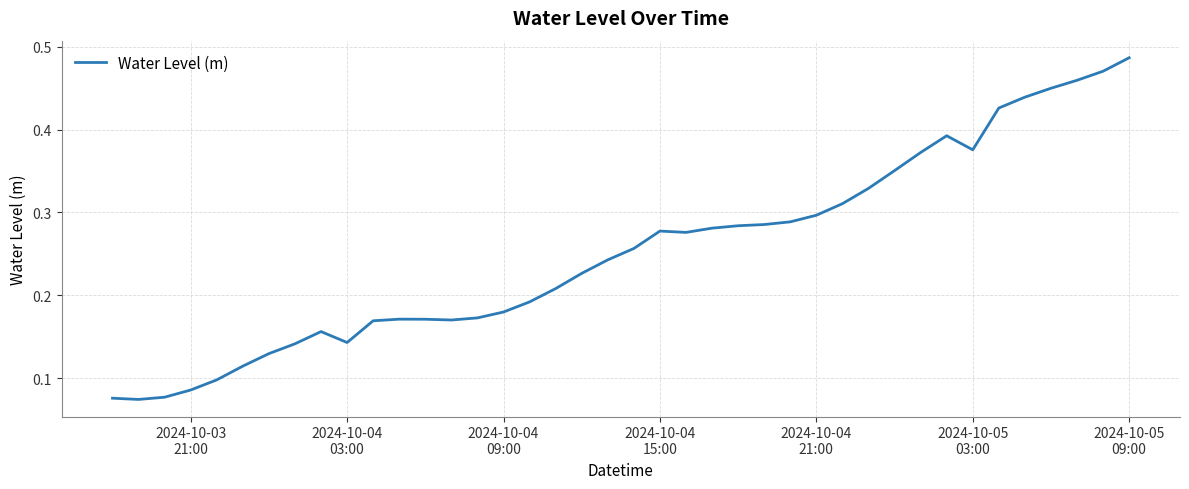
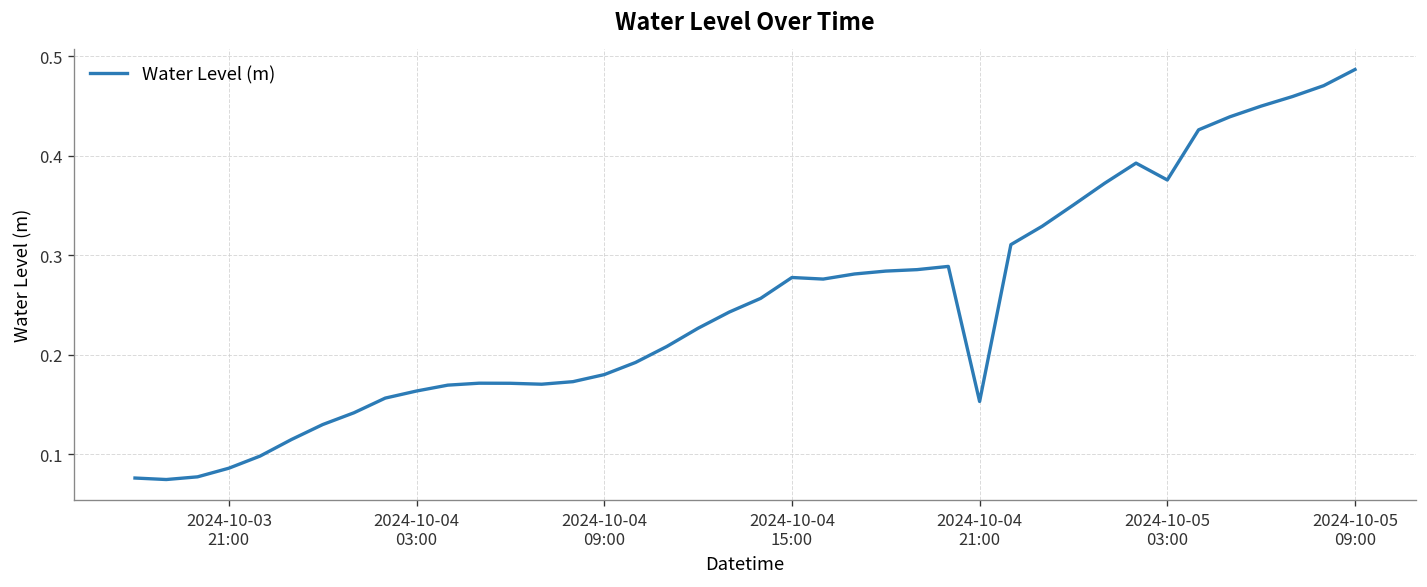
  {
    "2024-10-03 21:00": 0.09,
-   "2024-10-04 03:00": 0.14,
+   "2024-10-04 03:00": 0.16,
    "2024-10-04 09:00": 0.18,
    "2024-10-04 15:00": 0.28,
-   "2024-10-04 21:00": 0.30,
+   "2024-10-04 21:00": 0.15,
    "2024-10-05 03:00": 0.38,
    "2024-10-05 09:00": 0.49
  }
